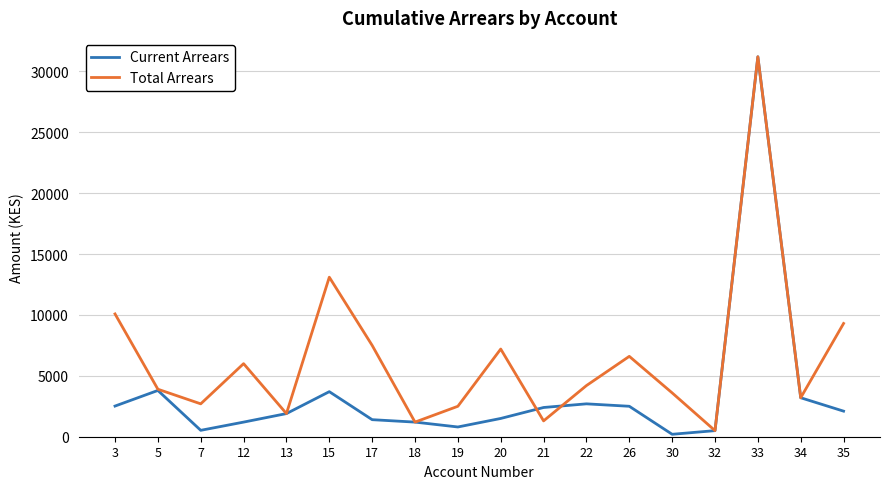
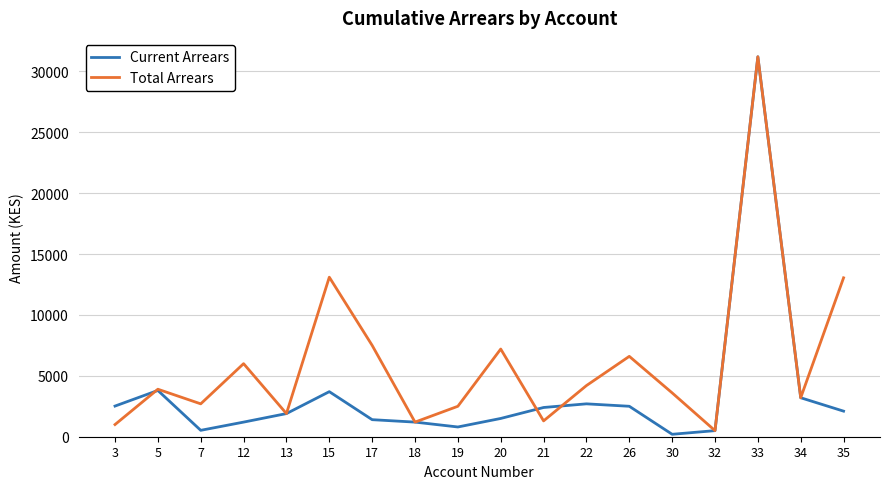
  {
    "Current Arrears": {
      "3": 2500,
      "7": 500,
      "12": 1200,
      "15": 3700,
      "17": 1400,
      "19": 800,
      "20": 1500,
      "21": 2400,
      "22": 2700,
      "26": 2500,
      "30": 200,
      "35": 2100
    },
    "Total Arrears": {
-     "3": 10100,
+     "3": 1000,
      "7": 2700,
      "12": 6000,
      "15": 13100,
      "17": 7500,
      "19": 2500,
      "20": 7200,
      "21": 1300,
      "22": 4200,
      "26": 6600,
      "30": 3600,
-     "35": 9300
+     "35": 13000
    }
  }
